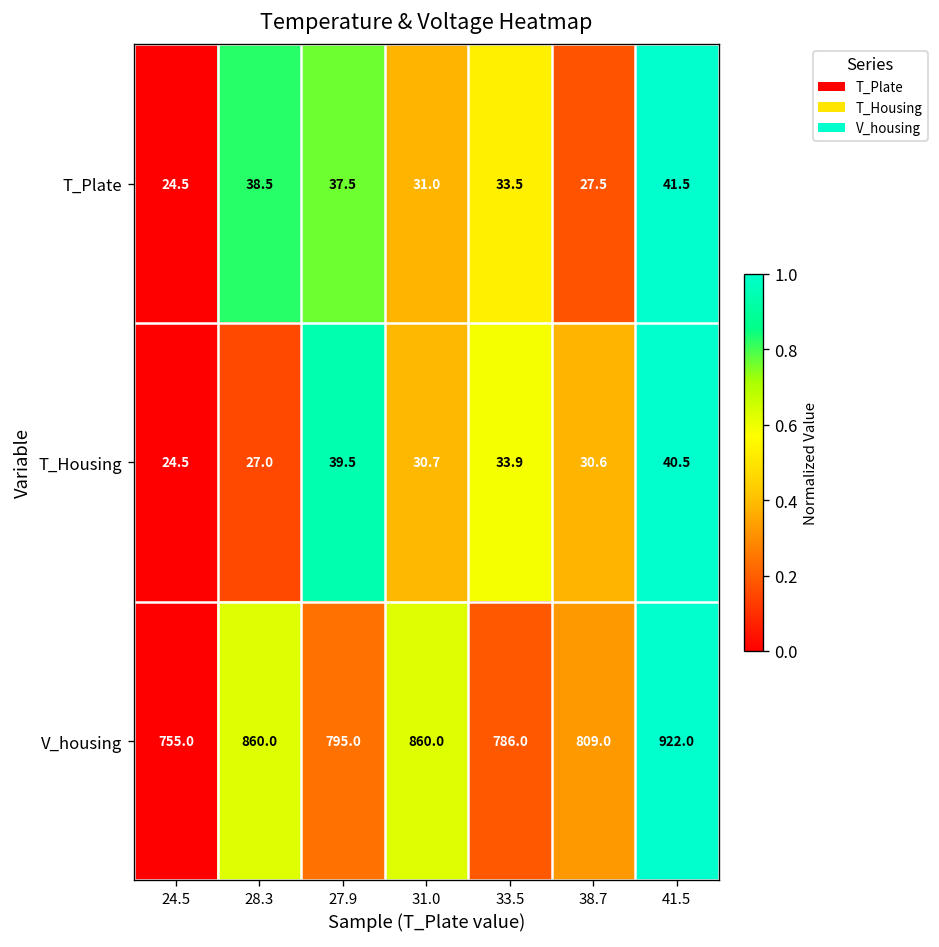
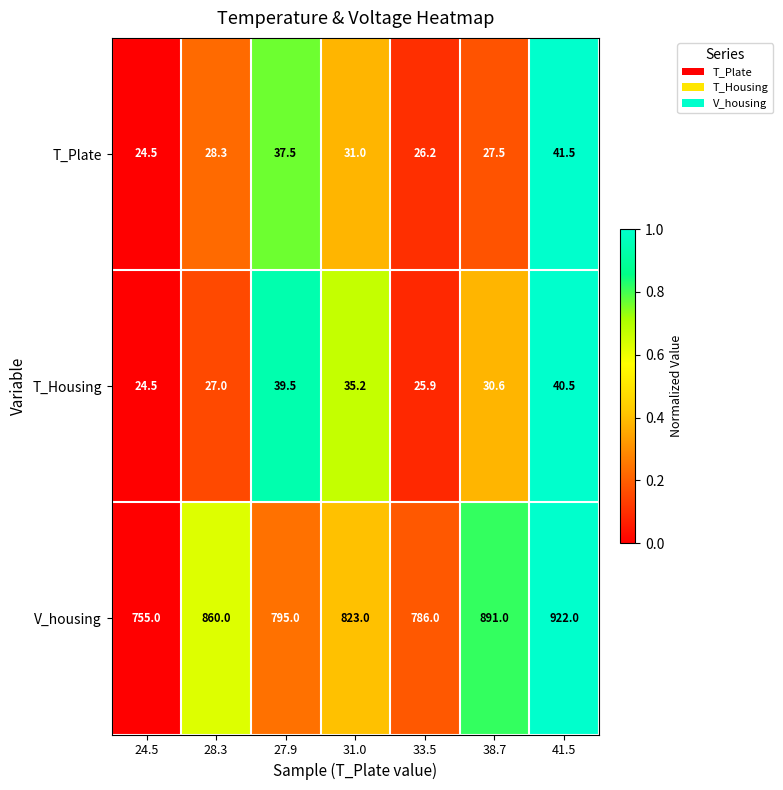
  {
    "T_Plate": {
      "24.5": 24.5,
-     "28.3": 38.5,
+     "28.3": 28.3,
      "27.9": 37.5,
      "31.0": 31.0,
-     "33.5": 33.5,
+     "33.5": 26.2,
      "38.7": 27.5,
      "41.5": 41.5
    },
    "T_Housing": {
      "24.5": 24.5,
      "28.3": 27.0,
      "27.9": 39.5,
-     "31.0": 30.7,
-     "33.5": 33.9,
+     "31.0": 35.2,
+     "33.5": 25.9,
      "38.7": 30.6,
      "41.5": 40.5
    },
    "V_housing": {
      "24.5": 755.0,
      "28.3": 860.0,
      "27.9": 795.0,
-     "31.0": 860.0,
+     "31.0": 823.0,
      "33.5": 786.0,
-     "38.7": 809.0,
+     "38.7": 891.0,
      "41.5": 922.0
    }
  }
